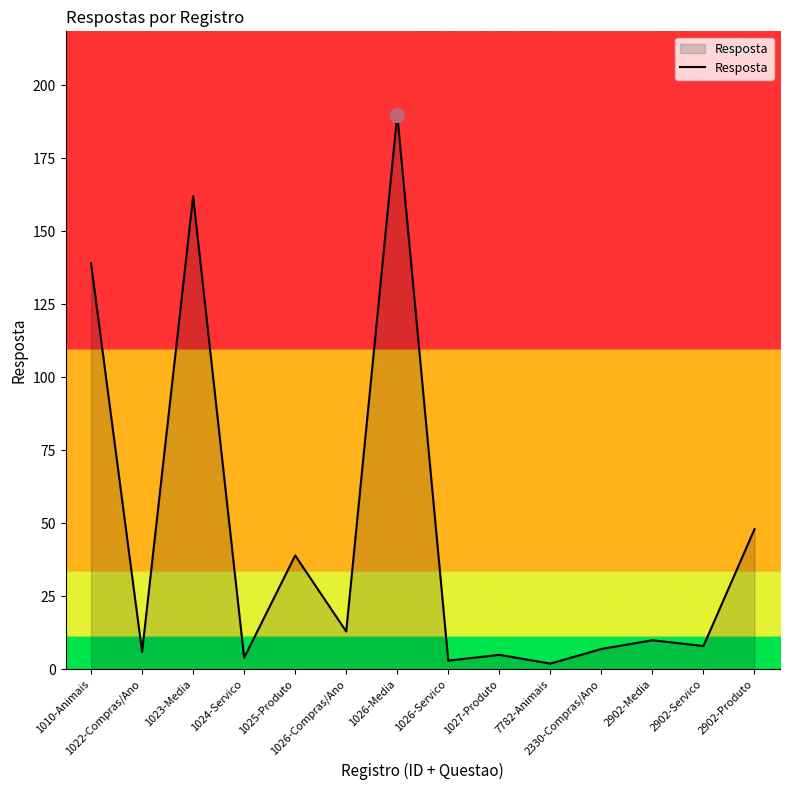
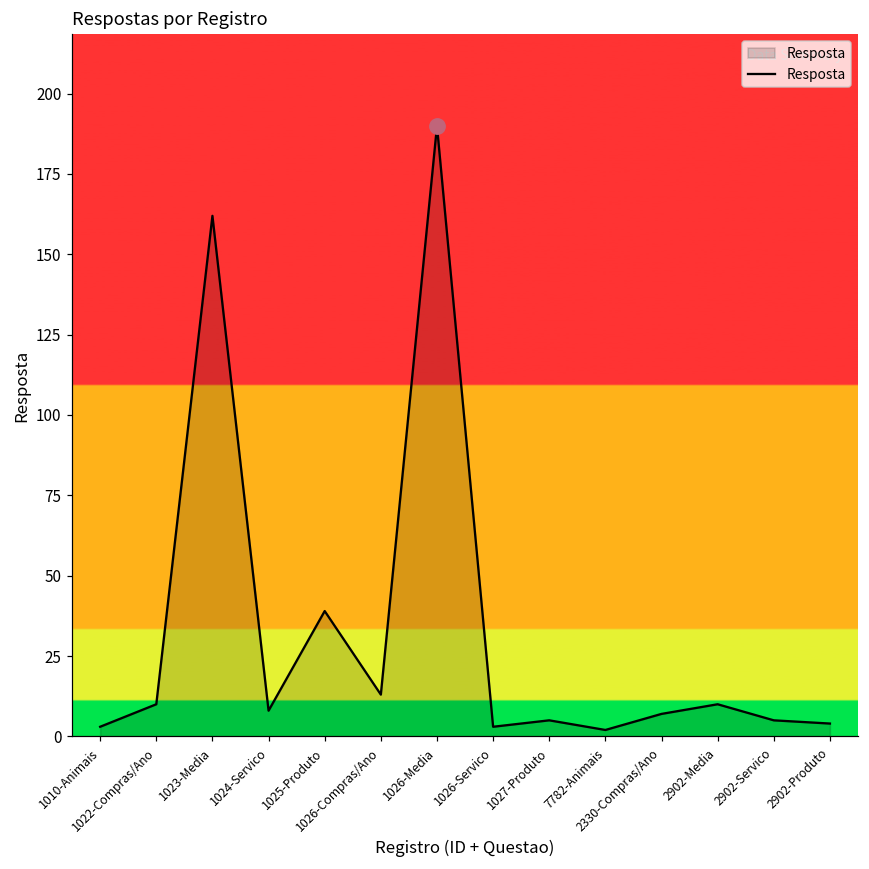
  {
    "Resposta": {
-     "1010-Animais": 139,
-     "1022-Compras/Ano": 6,
+     "1010-Animais": 3,
+     "1022-Compras/Ano": 10,
      "1023-Media": 162,
-     "1024-Servico": 4,
+     "1024-Servico": 8,
      "1025-Produto": 39,
      "1026-Compras/Ano": 13,
      "1026-Servico": 3,
      "1027-Produto": 5,
      "7782-Animais": 2,
      "2330-Compras/Ano": 7,
      "2902-Media": 10,
-     "2902-Servico": 8,
-     "2902-Produto": 48
+     "2902-Servico": 5,
+     "2902-Produto": 4
    }
  }
